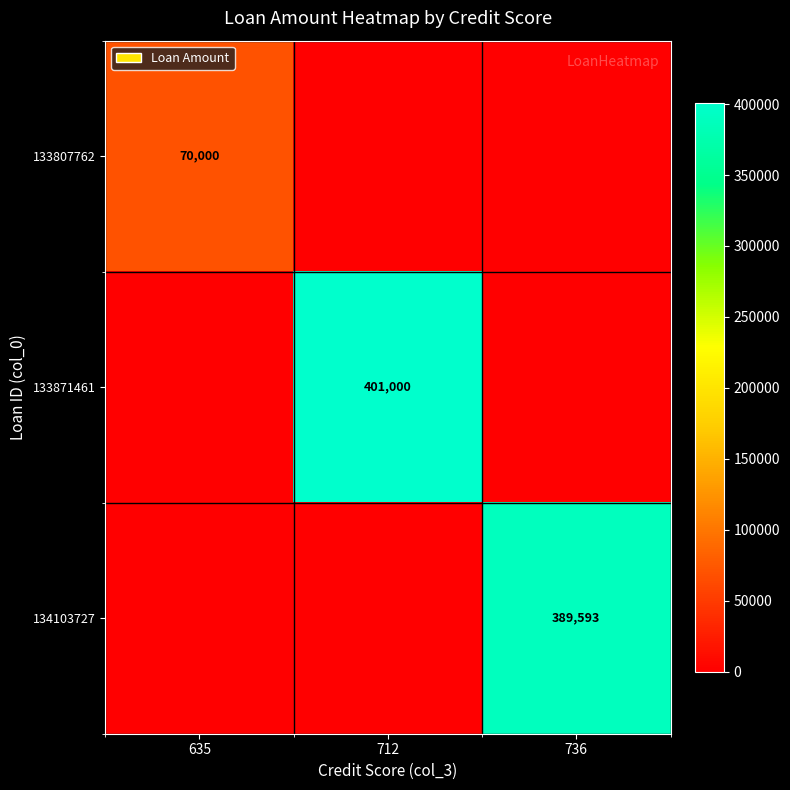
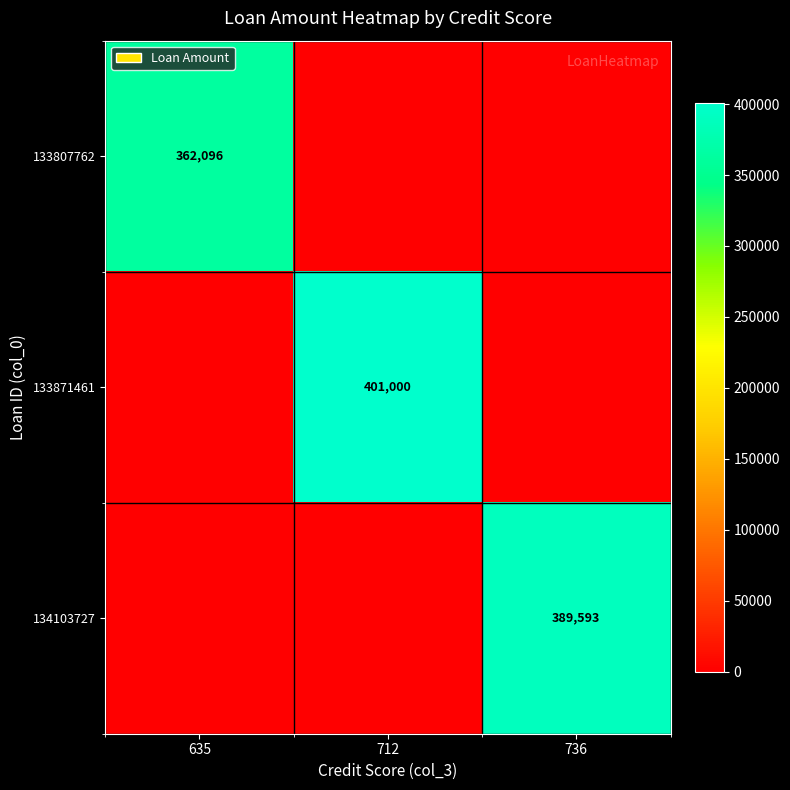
  {
    "133807762": {
-     "635": "70,000"
+     "635": "362,096"
    },
    "133871461": {
      "712": "401,000"
    },
    "134103727": {
      "736": "389,593"
    }
  }
